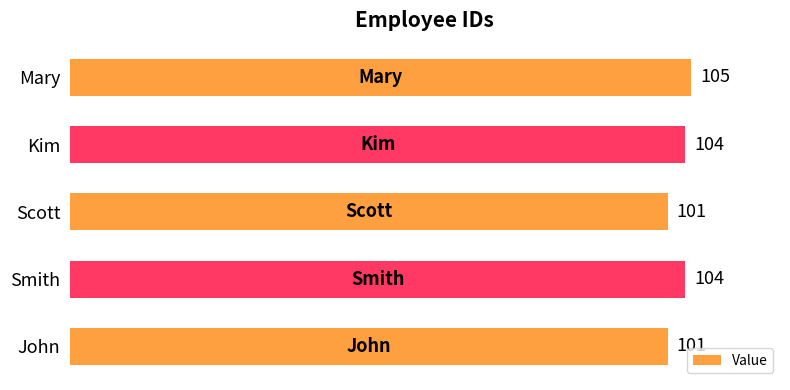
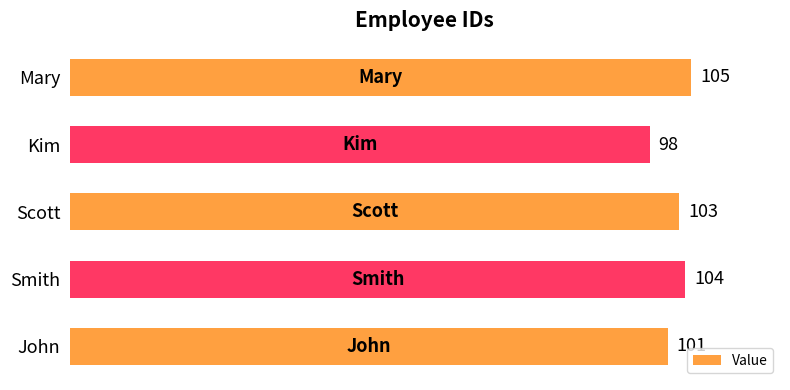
  {
    "Mary": 105,
-   "Kim": 104,
-   "Scott": 101,
+   "Kim": 98,
+   "Scott": 103,
    "Smith": 104
  }
